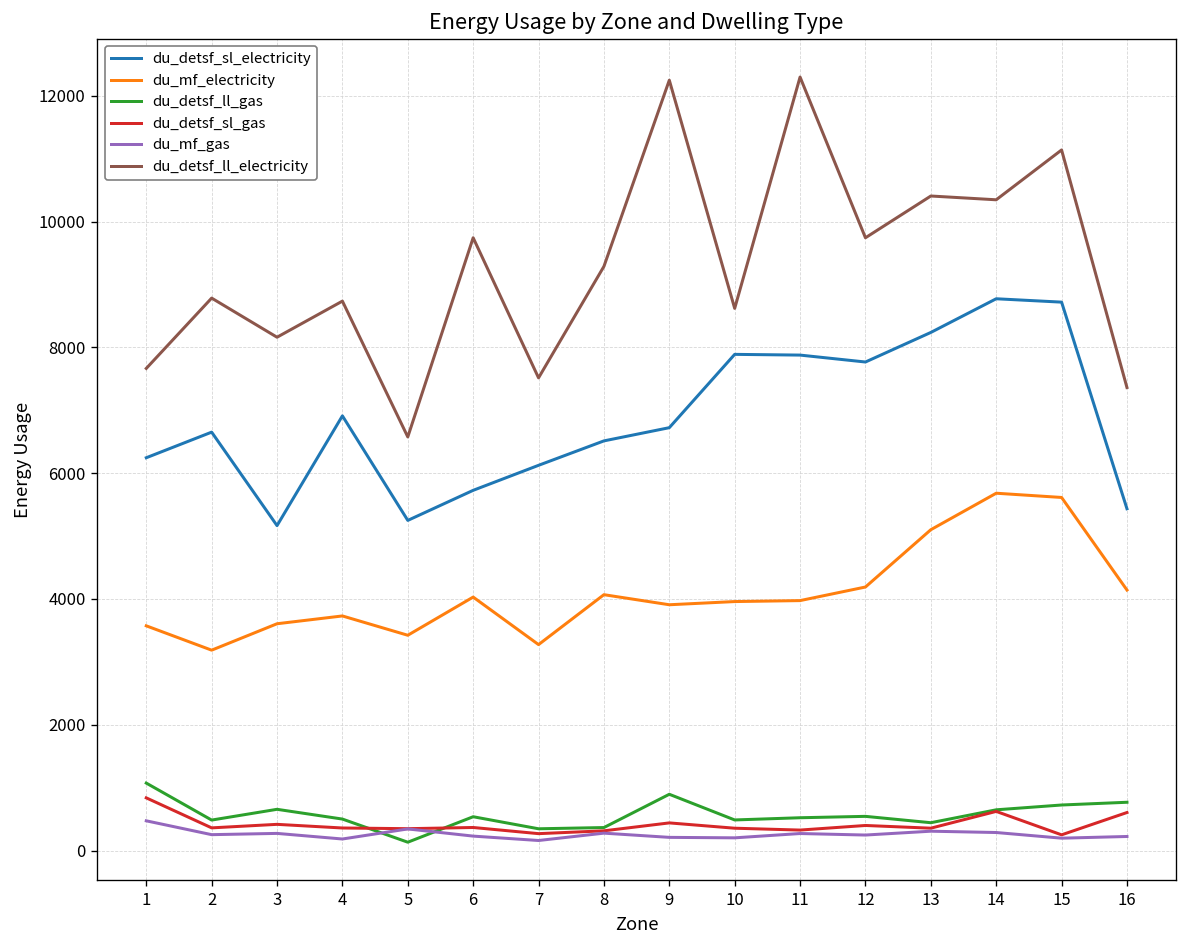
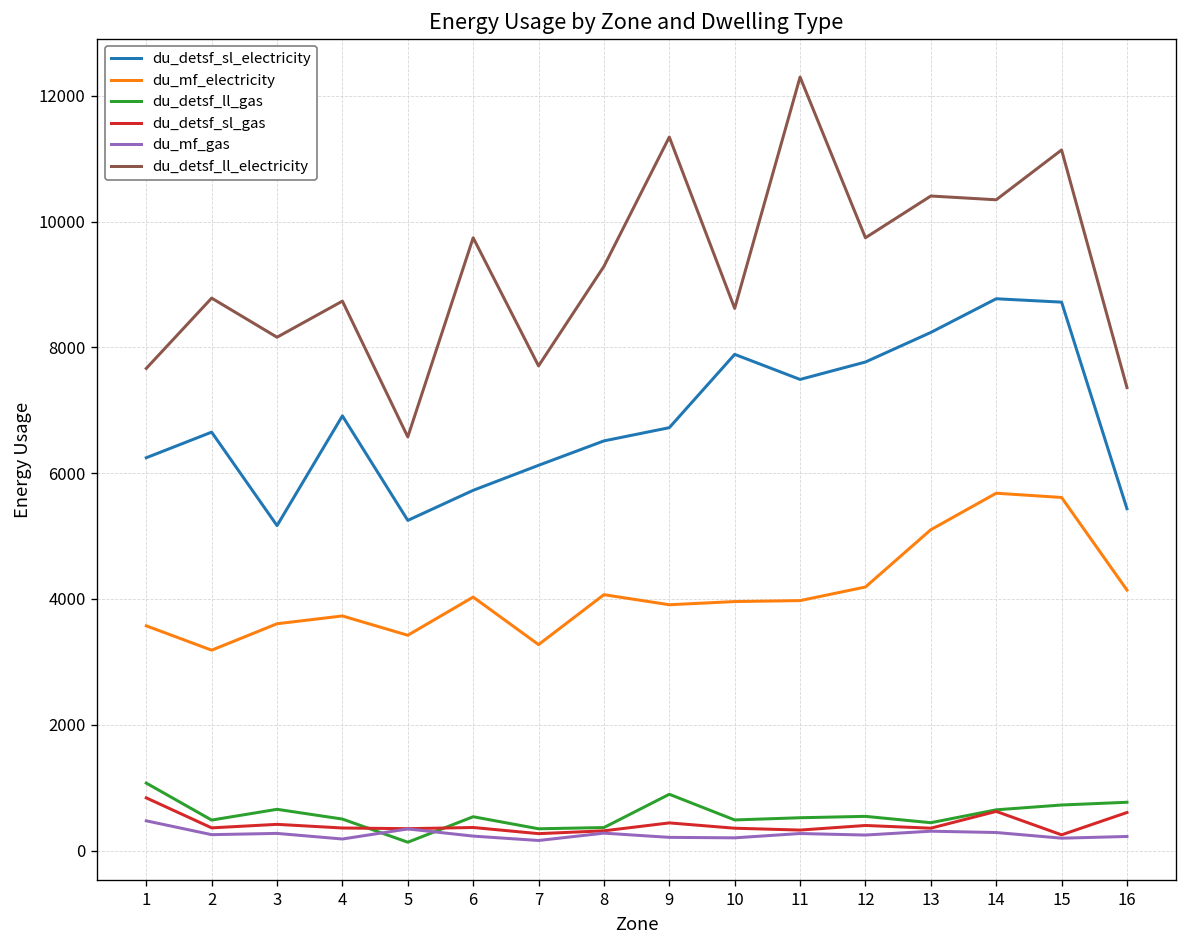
  {
    "du_detsf_sl_electricity": {
      "1": 6200,
      "2": 6700,
      "3": 5200,
      "4": 6900,
      "5": 5200,
      "6": 5700,
      "7": 6100,
      "8": 6500,
      "9": 6700,
      "10": 7900,
-     "11": 7900,
+     "11": 7500,
      "12": 7800,
      "13": 8200,
      "14": 8800,
      "15": 8700,
      "16": 5400
    },
    "du_mf_electricity": {
      "1": 3600,
      "2": 3200,
      "3": 3600,
      "4": 3700,
      "5": 3400,
      "6": 4000,
      "7": 3300,
      "8": 4100,
      "9": 3900,
      "10": 4000,
      "11": 4000,
      "12": 4200,
      "13": 5100,
      "14": 5700,
      "15": 5600,
      "16": 4100
    },
    "du_detsf_ll_gas": {
      "1": 1100,
      "2": 500,
      "3": 700,
      "4": 500,
      "5": 100,
      "6": 500,
      "7": 300,
      "8": 400,
      "9": 900,
      "10": 500,
      "11": 500,
      "12": 500,
      "13": 400,
      "15": 700,
      "16": 800
    },
    "du_detsf_sl_gas": {
      "1": 800,
      "2": 400,
      "3": 400,
      "4": 400,
      "6": 400,
      "7": 300,
      "9": 400,
      "10": 400,
      "11": 300,
      "12": 400,
      "15": 300,
      "16": 600
    },
    "du_mf_gas": {
      "1": 500,
      "2": 300,
      "3": 300,
      "4": 200,
      "6": 200,
      "7": 200,
      "9": 200,
      "10": 200,
      "11": 300,
      "12": 200,
      "14": 300,
      "15": 200,
      "16": 200
    },
    "du_detsf_ll_electricity": {
      "1": 7700,
      "2": 8800,
      "3": 8200,
      "4": 8700,
      "5": 6600,
      "6": 9700,
-     "7": 7500,
+     "7": 7700,
      "8": 9300,
-     "9": 12200,
+     "9": 11300,
      "10": 8600,
      "11": 12300,
      "12": 9700,
      "13": 10400,
      "14": 10300,
      "15": 11100,
      "16": 7400
    }
  }
